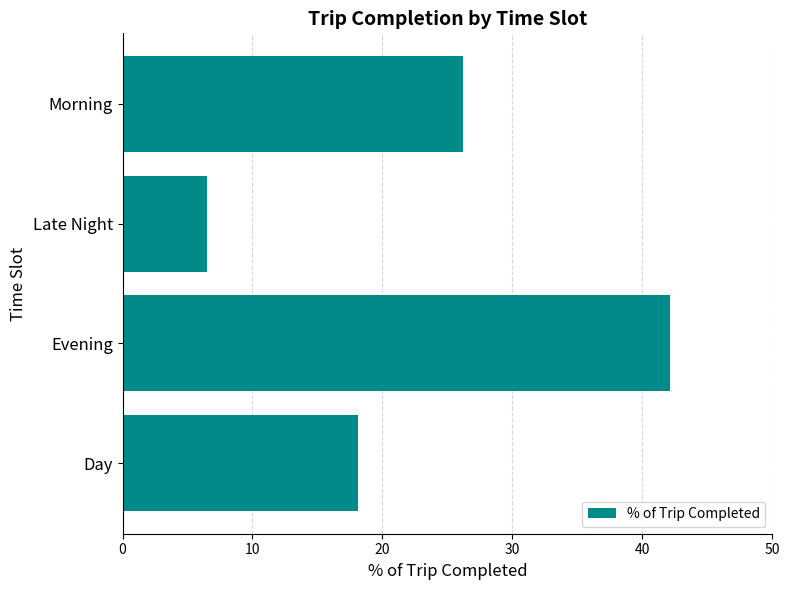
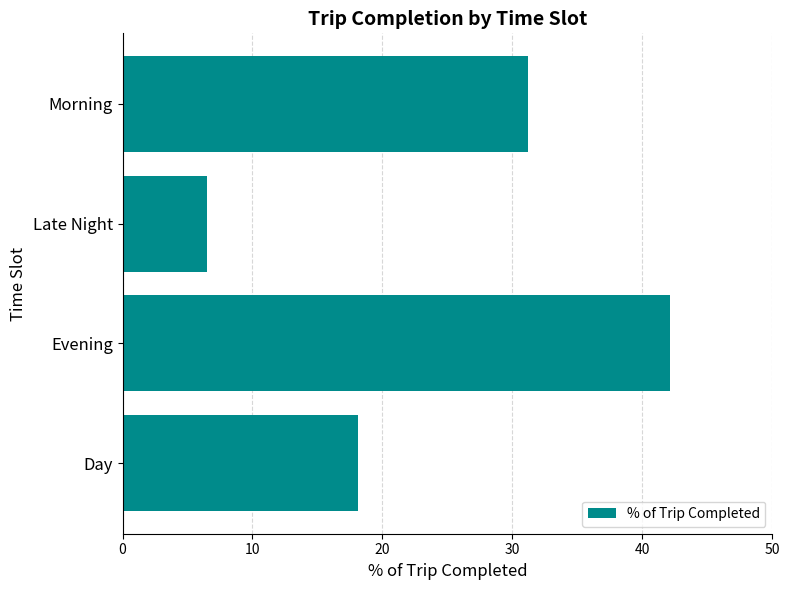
  {
-   "Morning": 26.2,
+   "Morning": 31.2,
    "Late Night": 6.5,
    "Evening": 42.1,
    "Day": 18.2
  }
